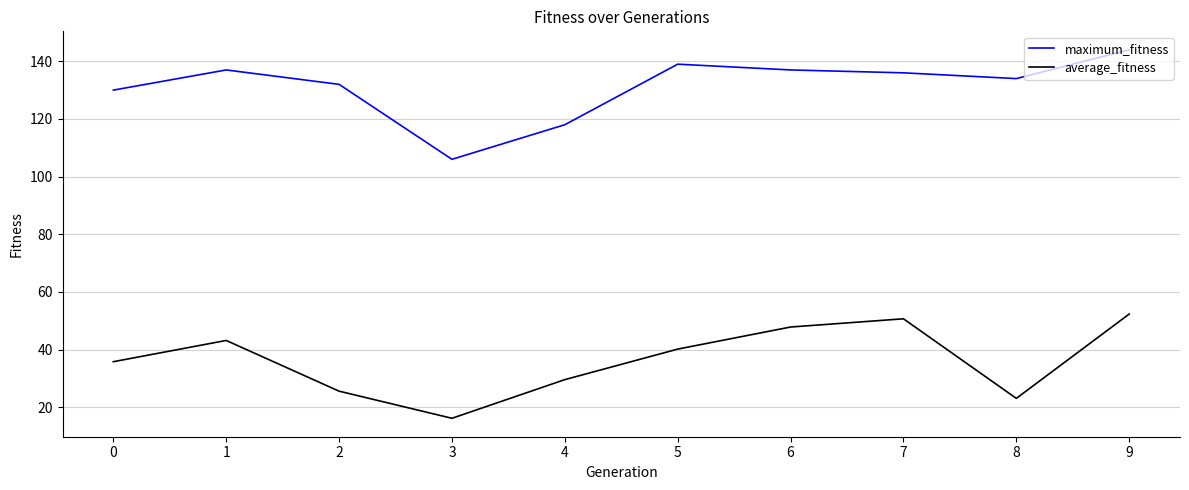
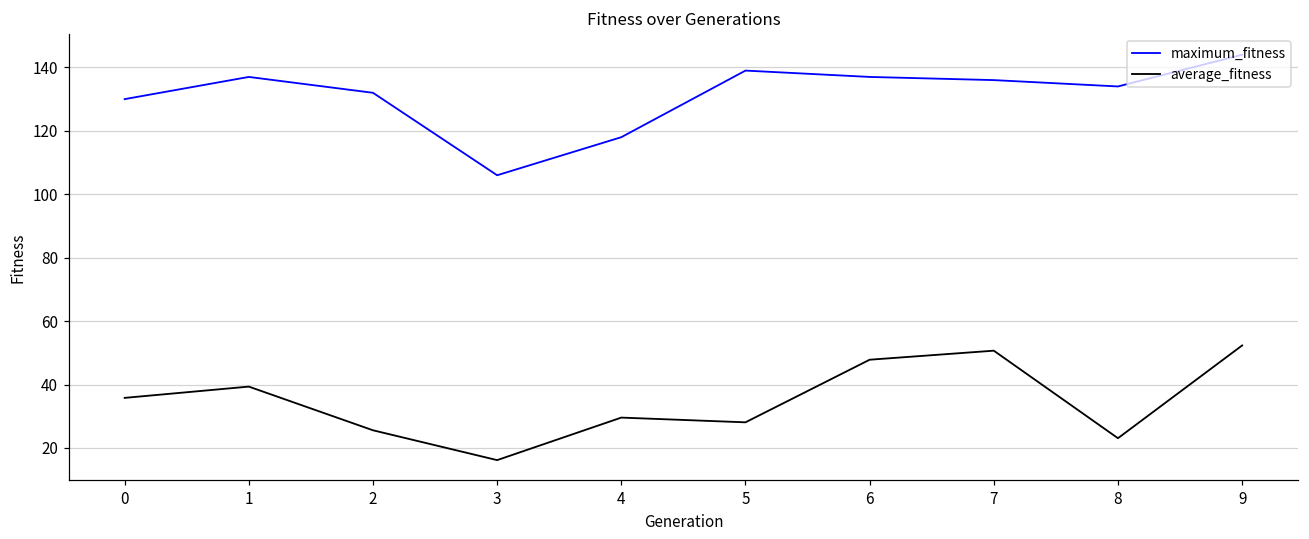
  {
    "maximum_fitness": {
      "0": 130,
      "1": 137,
      "2": 132,
      "3": 106,
      "4": 118,
      "5": 139,
      "6": 137,
      "7": 136,
      "8": 134
    },
    "average_fitness": {
      "0": 36,
-     "1": 43,
+     "1": 39,
      "2": 26,
      "3": 16,
      "4": 30,
-     "5": 40,
+     "5": 28,
      "6": 48,
      "7": 51,
      "8": 23,
      "9": 52
    }
  }
